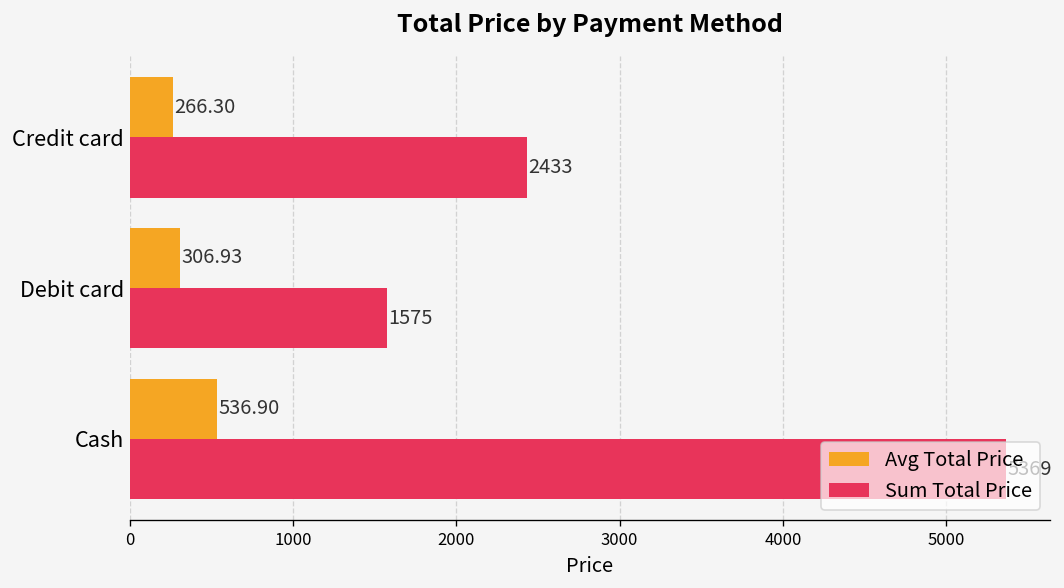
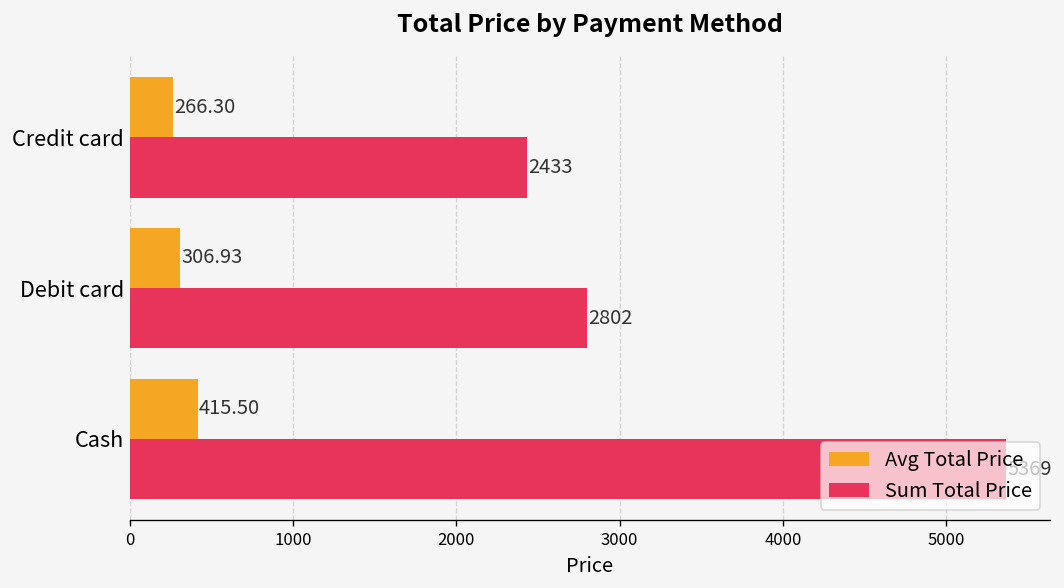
  {
    "Avg Total Price": {
      "Credit card": 266.30,
      "Debit card": 306.93,
-     "Cash": 536.90
+     "Cash": 415.50
    },
    "Sum Total Price": {
      "Credit card": 2433,
-     "Debit card": 1575
+     "Debit card": 2802
    }
  }
